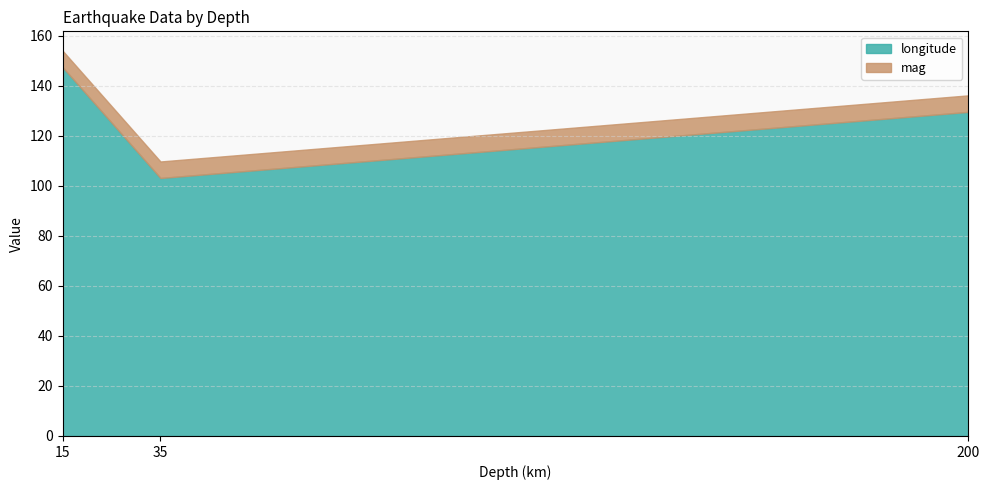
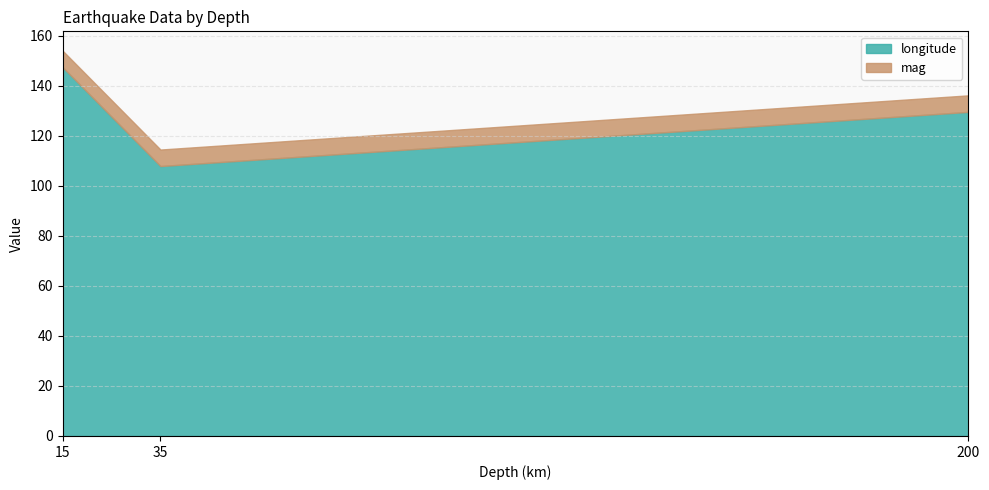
  {
    "longitude": {
      "15": 147,
-     "35": 103,
+     "35": 108,
      "200": 130
    },
    "mag": {
      "15": 7,
      "35": 7,
      "200": 7
    }
  }
